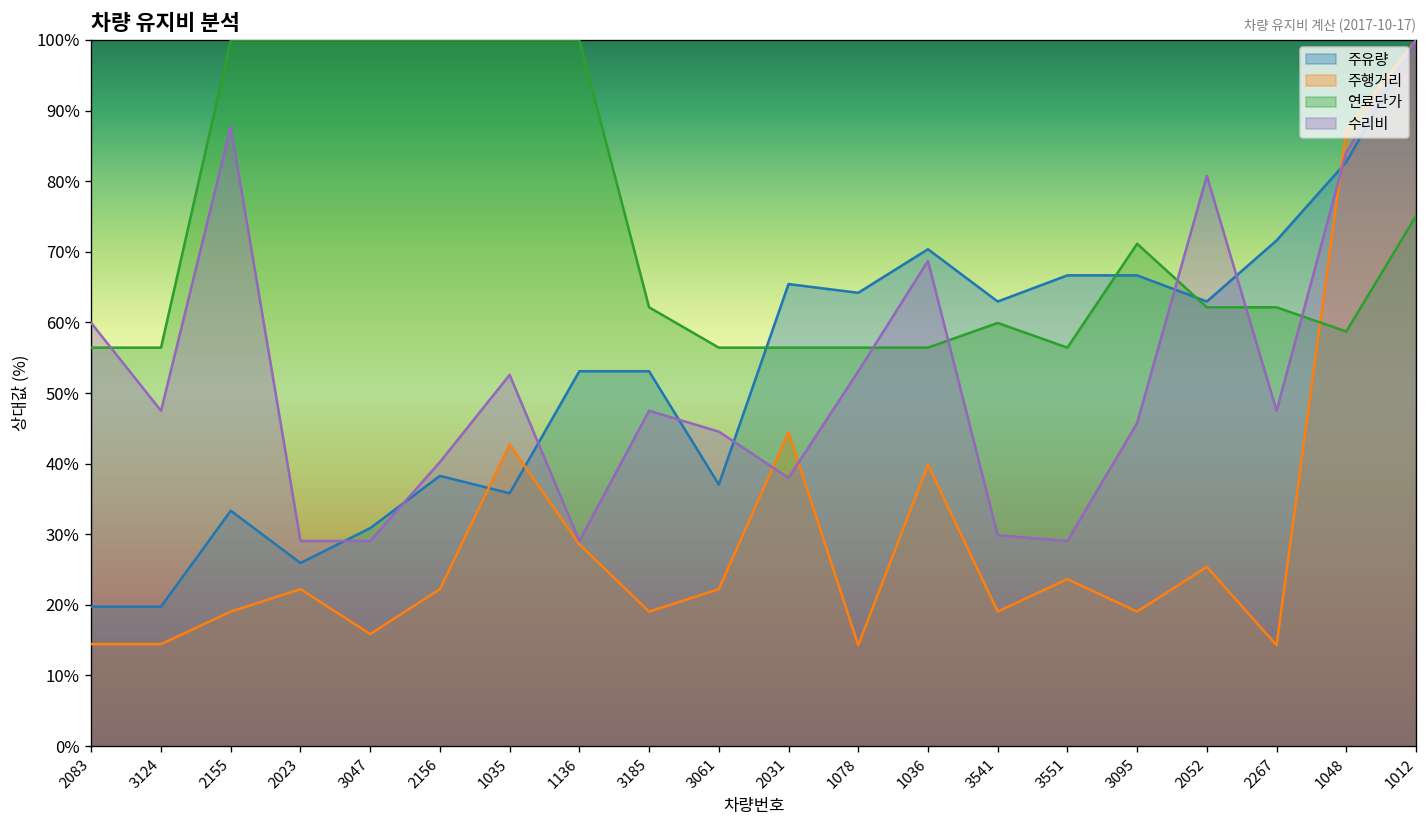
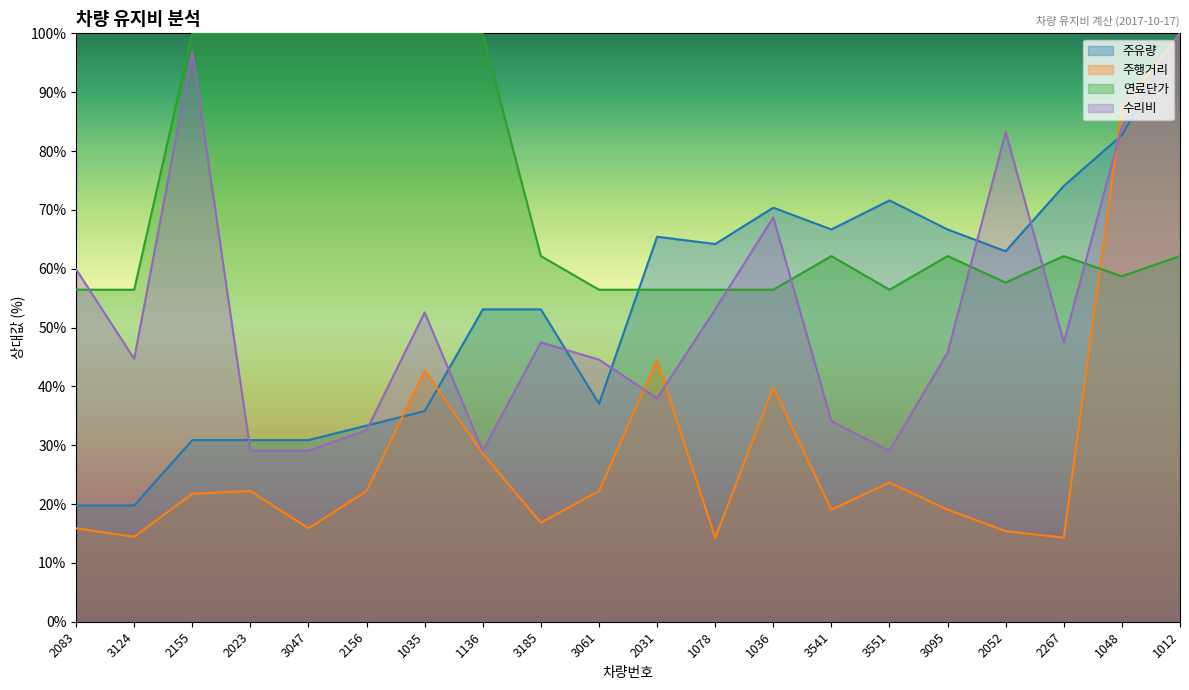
  {
    "주유량": {
      "2083": "20%",
      "3124": "20%",
-     "2155": "33%",
-     "2023": "26%",
+     "2155": "31%",
+     "2023": "31%",
      "3047": "31%",
-     "2156": "38%",
+     "2156": "33%",
      "1035": "36%",
      "1136": "53%",
      "3185": "53%",
      "3061": "37%",
      "2031": "65%",
      "1078": "64%",
      "1036": "70%",
-     "3541": "63%",
-     "3551": "67%",
+     "3541": "67%",
+     "3551": "72%",
      "3095": "67%",
      "2052": "63%",
-     "2267": "72%",
+     "2267": "74%",
      "1048": "83%"
    },
    "주행거리": {
-     "2083": "14%",
+     "2083": "16%",
      "3124": "14%",
-     "2155": "19%",
+     "2155": "22%",
      "2023": "22%",
      "3047": "16%",
      "2156": "22%",
      "1035": "43%",
      "1136": "29%",
-     "3185": "19%",
+     "3185": "17%",
      "3061": "22%",
      "2031": "44%",
      "1078": "14%",
      "1036": "40%",
      "3541": "19%",
      "3551": "24%",
      "3095": "19%",
-     "2052": "25%",
+     "2052": "15%",
      "2267": "14%"
    },
    "연료단가": {
      "2083": "56%",
      "3124": "56%",
      "2155": "100%",
      "2023": "100%",
      "3047": "100%",
      "2156": "100%",
      "1035": "100%",
      "1136": "100%",
      "3185": "62%",
      "3061": "56%",
      "2031": "56%",
      "1078": "56%",
      "1036": "56%",
-     "3541": "60%",
+     "3541": "62%",
      "3551": "56%",
-     "3095": "71%",
-     "2052": "62%",
+     "3095": "62%",
+     "2052": "58%",
      "2267": "62%",
      "1048": "59%",
-     "1012": "75%"
+     "1012": "62%"
    },
    "수리비": {
      "2083": "60%",
-     "3124": "47%",
-     "2155": "88%",
+     "3124": "45%",
+     "2155": "97%",
      "2023": "29%",
      "3047": "29%",
-     "2156": "40%",
+     "2156": "33%",
      "1035": "53%",
      "1136": "29%",
      "3185": "47%",
      "3061": "45%",
      "2031": "38%",
      "1078": "53%",
      "1036": "69%",
-     "3541": "30%",
+     "3541": "34%",
      "3551": "29%",
      "3095": "46%",
-     "2052": "81%",
+     "2052": "83%",
      "2267": "47%",
      "1048": "84%"
    }
  }
